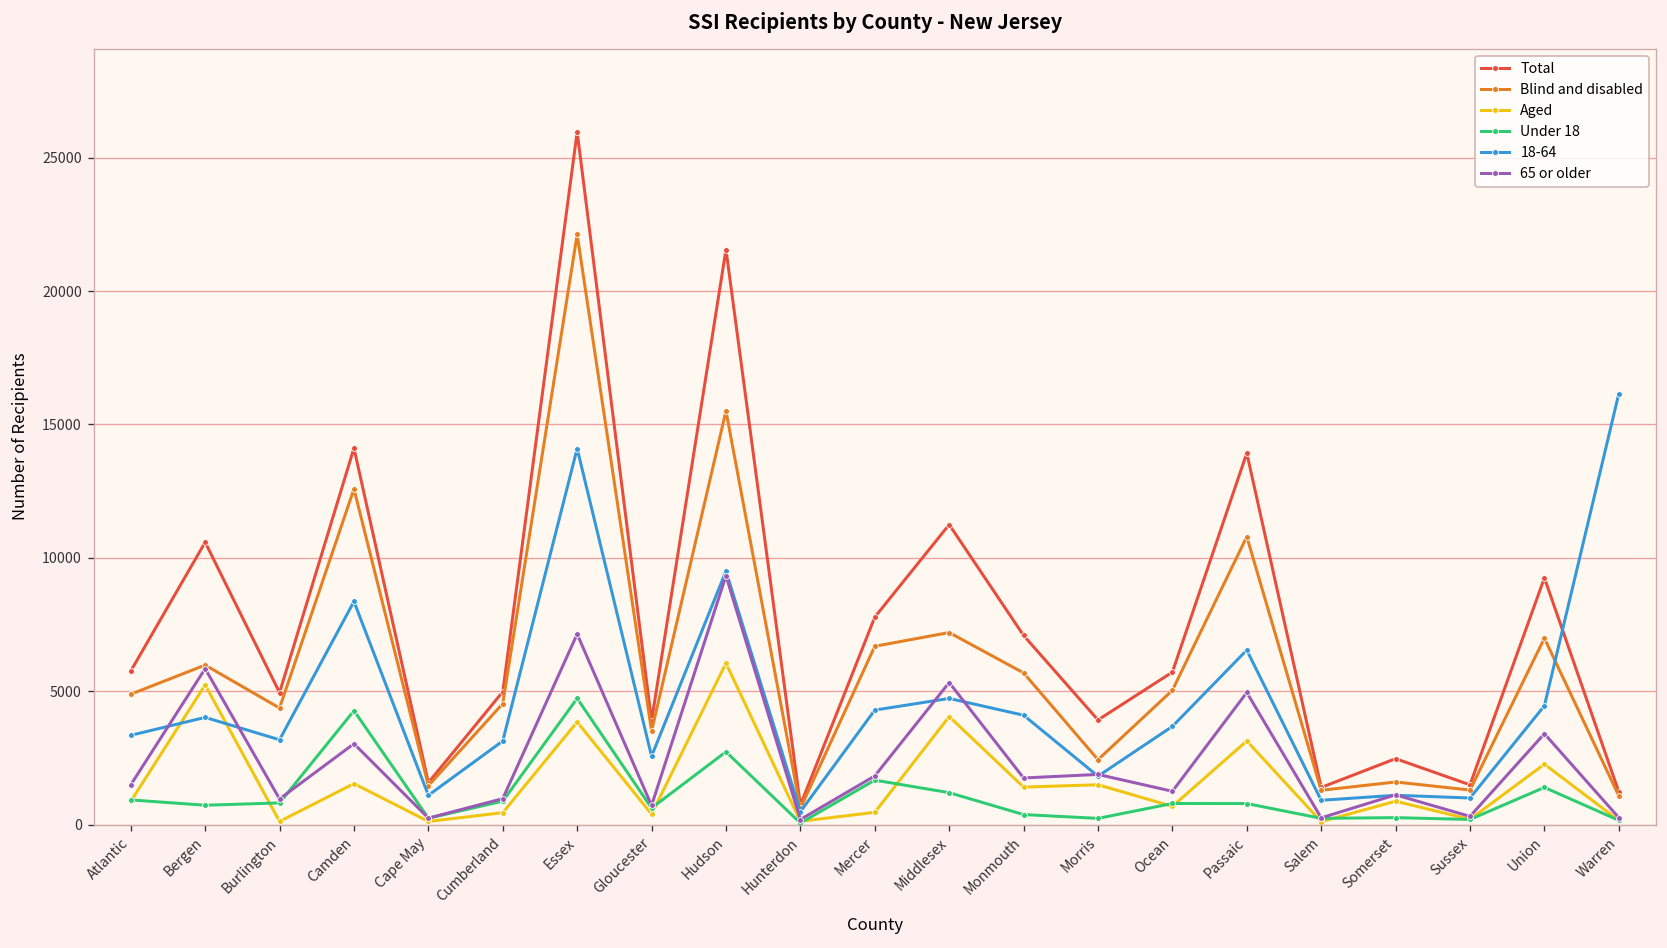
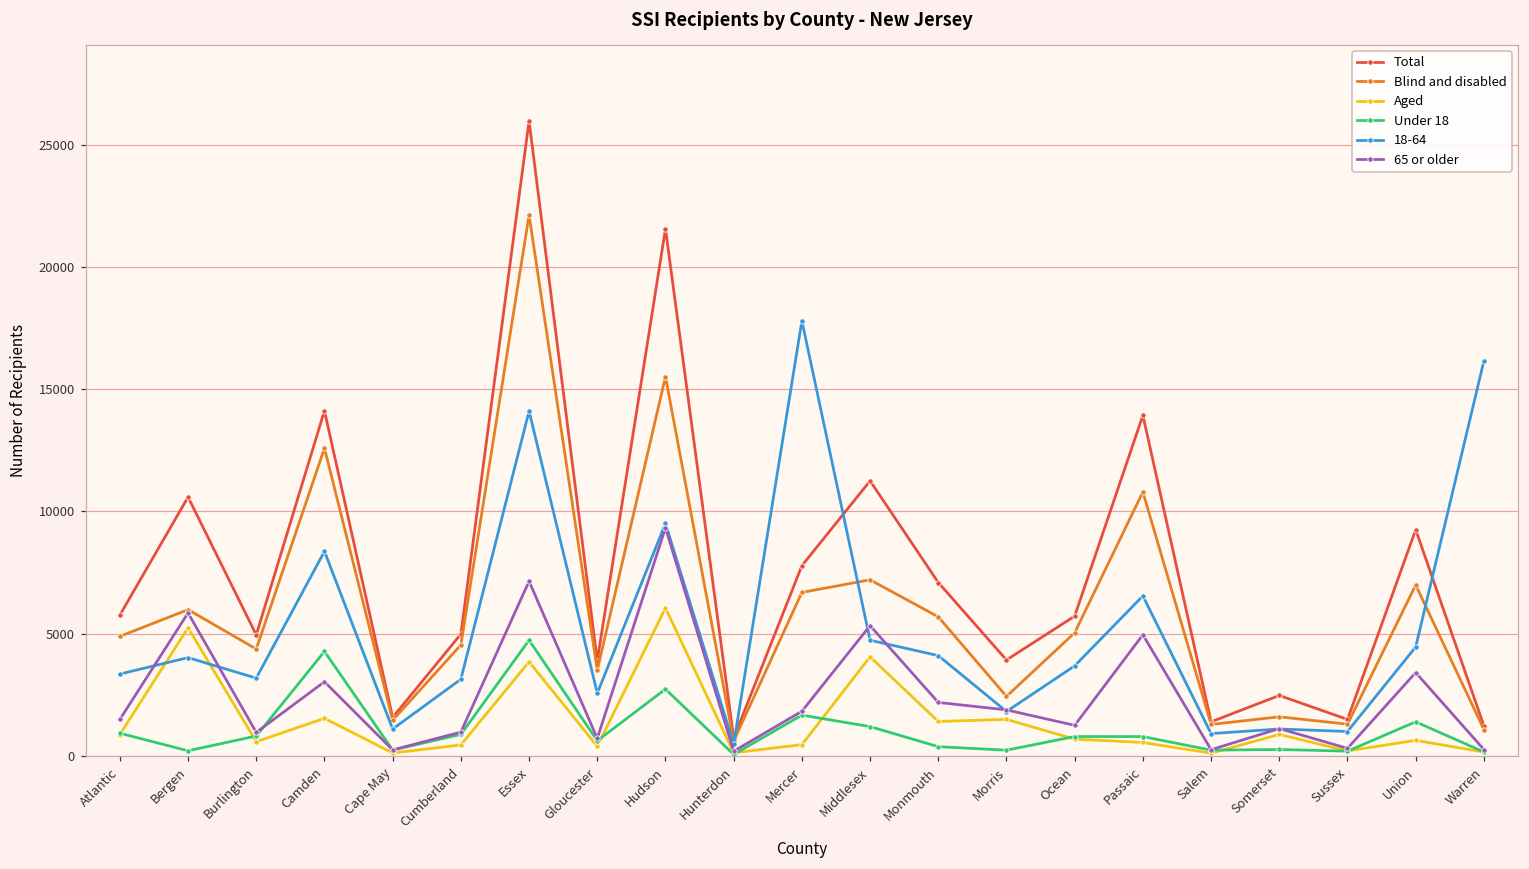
  {
    "Aged": {
      "Bergen": 5200,
-     "Burlington": 100,
+     "Burlington": 600,
      "Camden": 1500,
      "Cape May": 100,
      "Cumberland": 400,
      "Essex": 3800,
      "Gloucester": 400,
      "Hudson": 6000,
      "Mercer": 500,
      "Middlesex": 4000,
      "Monmouth": 1400,
      "Morris": 1500,
-     "Passaic": 3100,
+     "Passaic": 500,
      "Salem": 100,
      "Somerset": 900,
-     "Union": 2300
+     "Union": 600
    },
    "Under 18": {
-     "Bergen": 700,
+     "Bergen": 200,
      "Burlington": 800,
      "Camden": 4300,
      "Essex": 4700,
      "Hudson": 2700,
      "Mercer": 1700,
      "Middlesex": 1200,
      "Monmouth": 400,
      "Morris": 200,
      "Passaic": 800,
      "Somerset": 300,
      "Union": 1400
    },
    "18-64": {
      "Atlantic": 3300,
      "Bergen": 4000,
      "Burlington": 3200,
      "Camden": 8400,
      "Cape May": 1100,
      "Cumberland": 3100,
      "Essex": 14100,
      "Gloucester": 2600,
      "Hudson": 9500,
      "Hunterdon": 500,
-     "Mercer": 4300,
+     "Mercer": 17800,
      "Middlesex": 4700,
      "Monmouth": 4100,
      "Ocean": 3700,
      "Passaic": 6500,
      "Salem": 900,
      "Sussex": 1000,
      "Union": 4500,
      "Warren": 16200
    },
    "65 or older": {
      "Atlantic": 1500,
      "Bergen": 5800,
      "Burlington": 1000,
      "Camden": 3000,
      "Essex": 7100,
      "Hudson": 9300,
      "Mercer": 1800,
      "Middlesex": 5300,
-     "Monmouth": 1700,
+     "Monmouth": 2200,
      "Ocean": 1200,
      "Passaic": 5000,
      "Union": 3400
    }
  }
